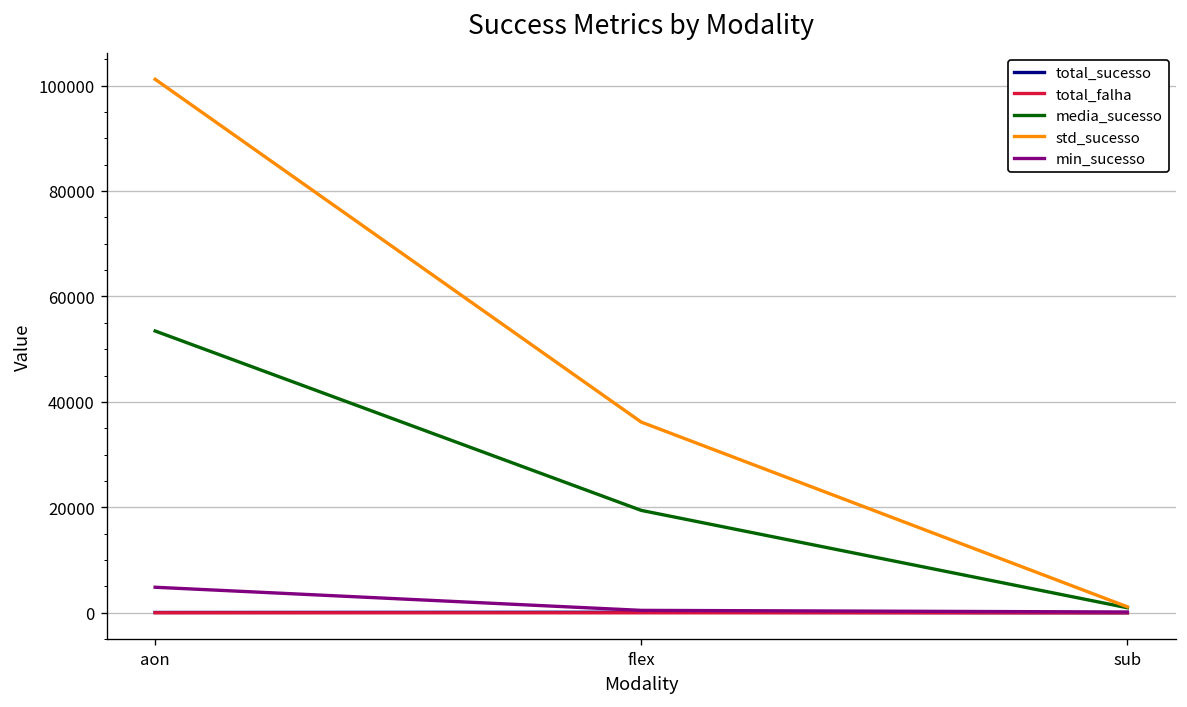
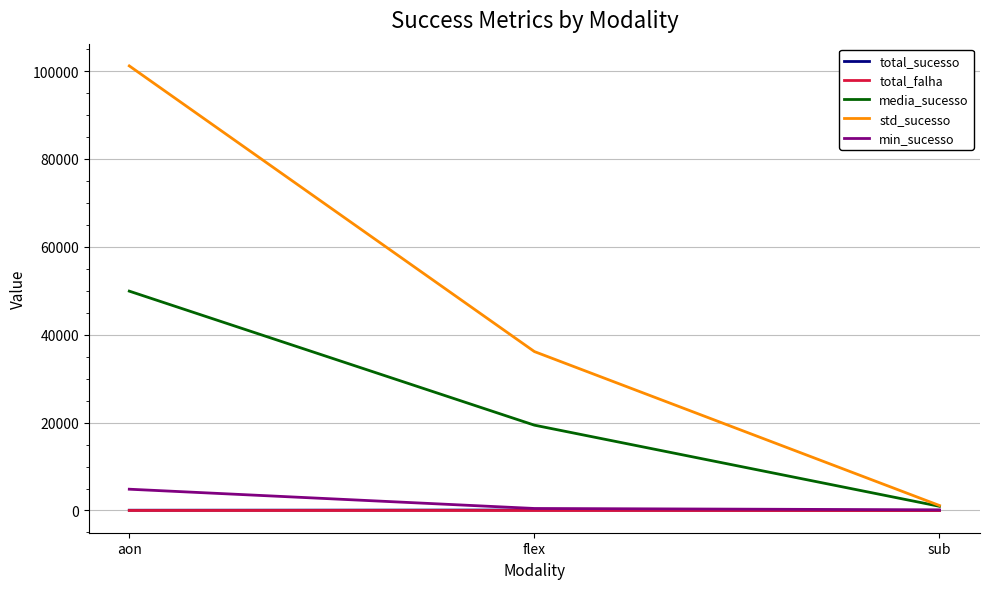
  {
    "media_sucesso": {
-     "aon": 53000,
+     "aon": 50000,
      "flex": 19000
    },
    "std_sucesso": {
      "aon": 101000,
      "flex": 36000
    },
    "min_sucesso": {
      "aon": 5000
    }
  }
